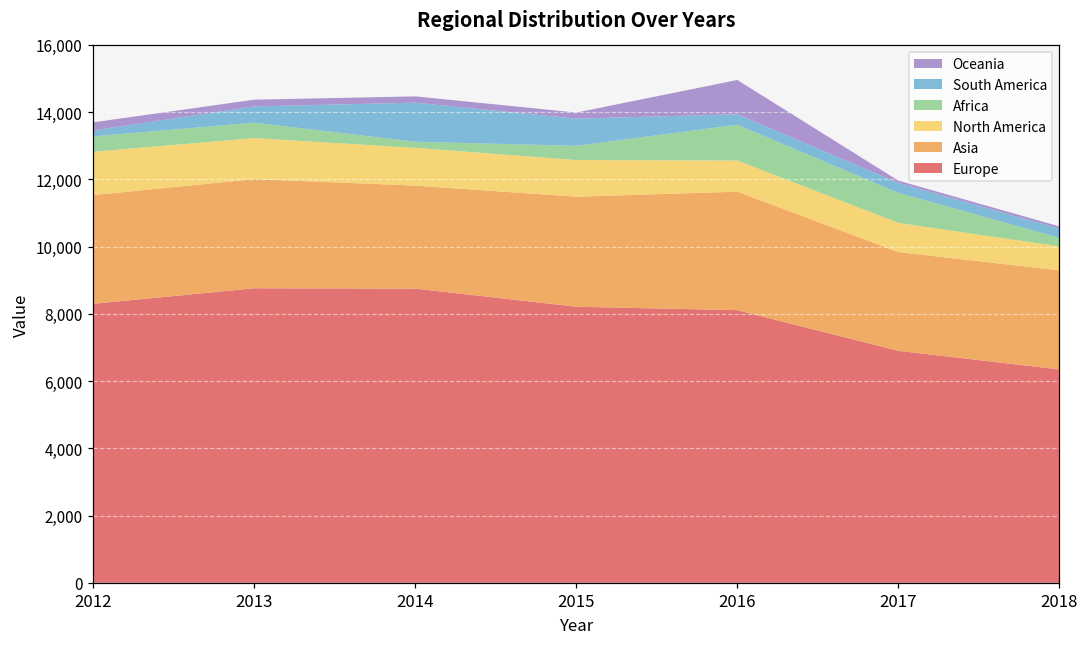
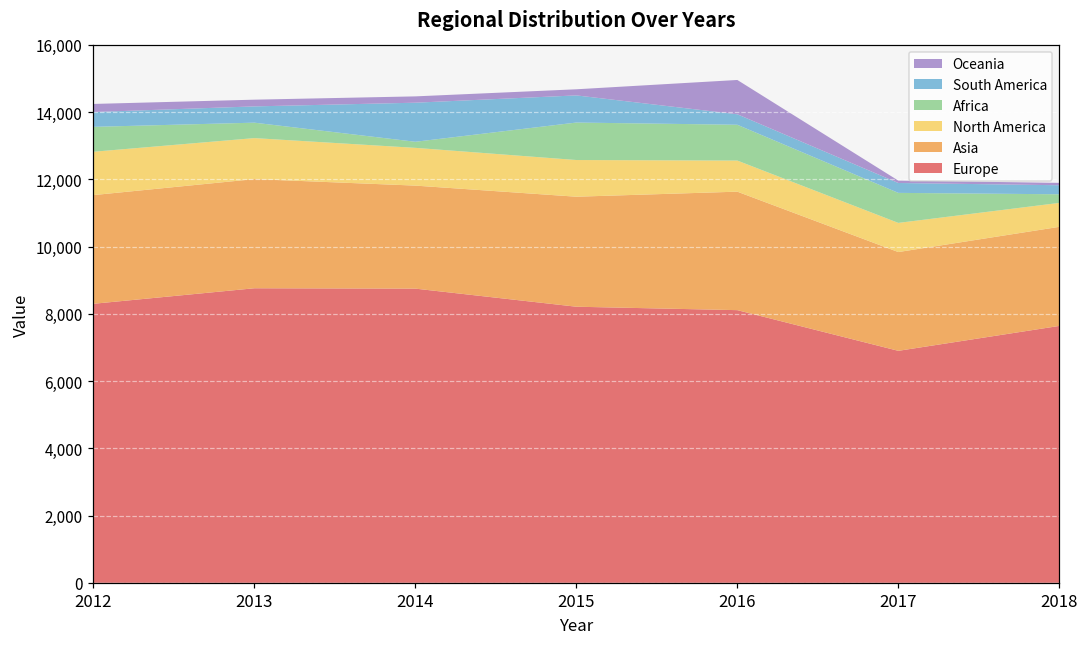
  {
    "Europe": {
      "2012": "8,300",
      "2013": "8,800",
      "2014": "8,700",
      "2015": "8,200",
      "2016": "8,100",
      "2017": "6,900",
-     "2018": "6,300"
+     "2018": "7,600"
    },
    "Africa": {
-     "2012": "500",
+     "2012": "700",
      "2013": "500",
      "2014": "200",
-     "2015": "400",
+     "2015": "1,100",
      "2016": "1,100",
      "2017": "900",
      "2018": "300"
    },
    "South America": {
-     "2012": "200",
+     "2012": "400",
      "2013": "500",
      "2014": "1,200",
      "2015": "800",
      "2016": "300"
    },
    "Oceania": {
      "2012": "200",
      "2013": "200",
      "2014": "200",
      "2015": "200",
      "2016": "1,000"
    }
  }
